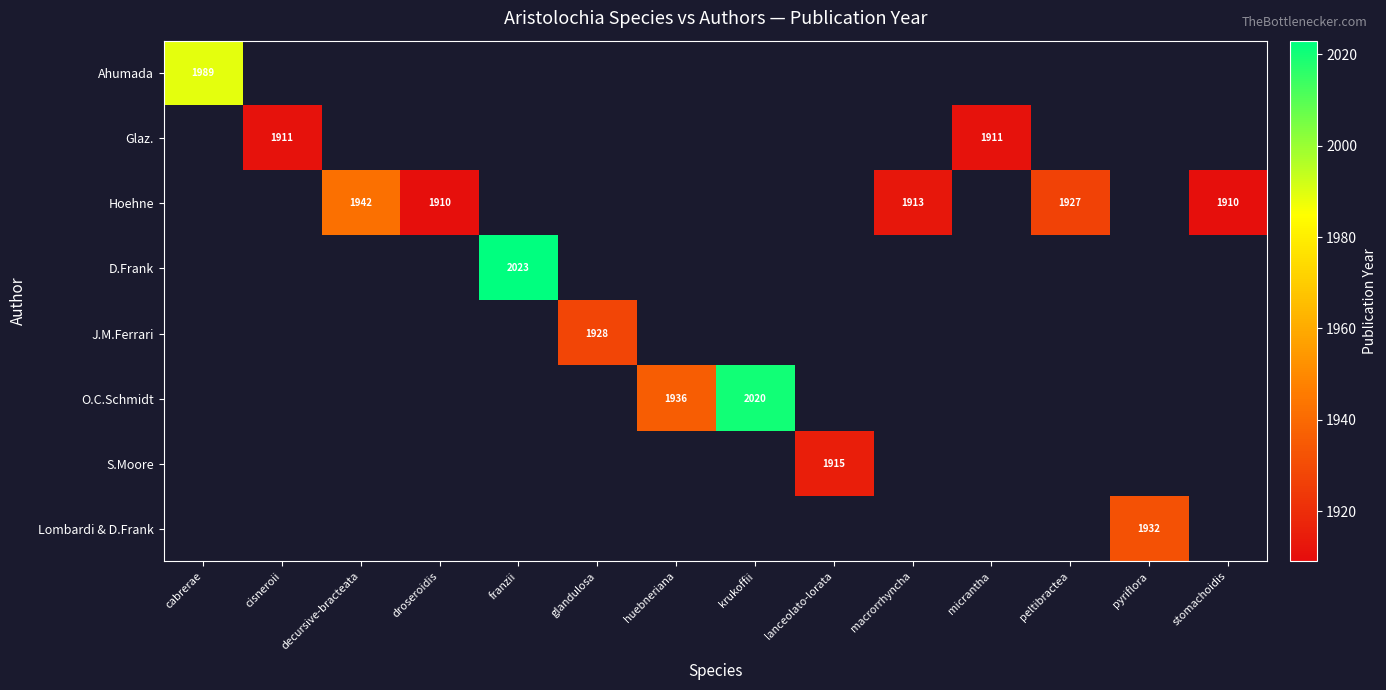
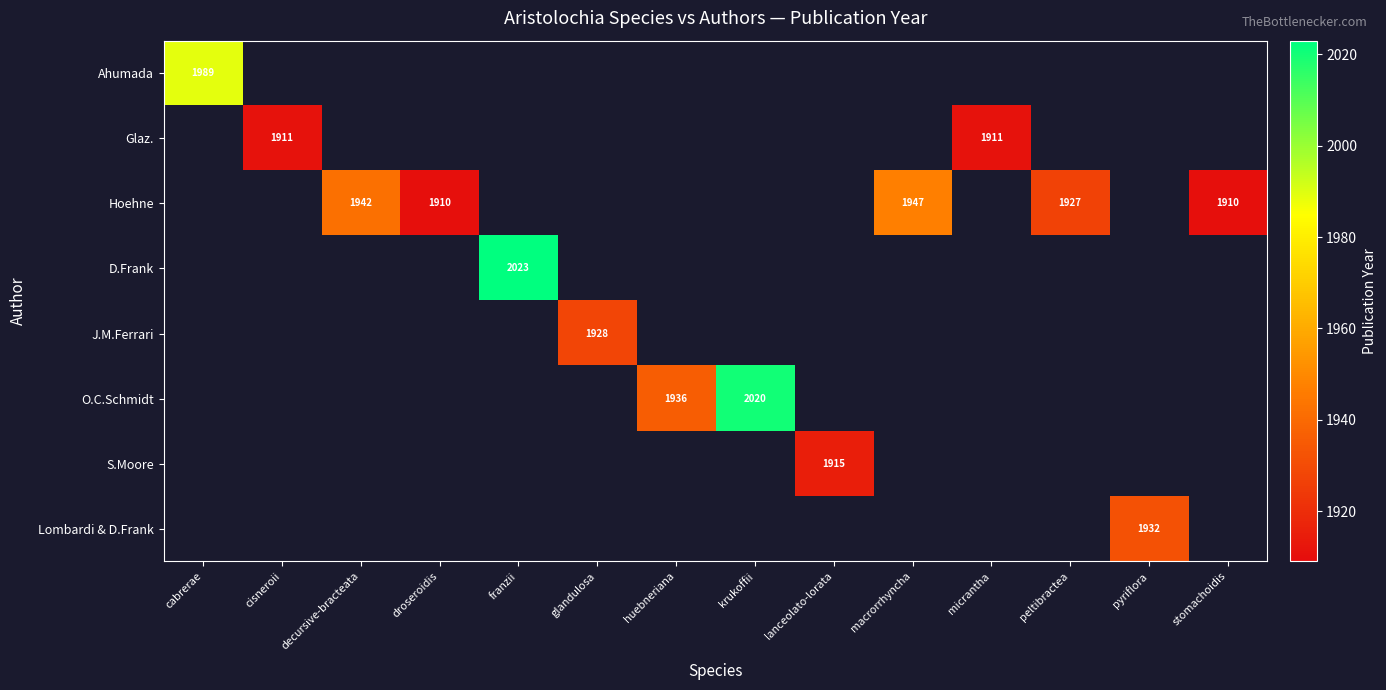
  {
    "Ahumada": {
      "cabrerae": 1989
    },
    "Glaz.": {
      "cisneroii": 1911,
      "micrantha": 1911
    },
    "Hoehne": {
      "decursive-bracteata": 1942,
      "droseroidis": 1910,
-     "macrorrhyncha": 1913,
+     "macrorrhyncha": 1947,
      "peltibractea": 1927,
      "stomachoidis": 1910
    },
    "D.Frank": {
      "franzii": 2023
    },
    "J.M.Ferrari": {
      "glandulosa": 1928
    },
    "O.C.Schmidt": {
      "huebneriana": 1936,
      "krukoffii": 2020
    },
    "S.Moore": {
      "lanceolato-lorata": 1915
    },
    "Lombardi & D.Frank": {
      "pyriflora": 1932
    }
  }
